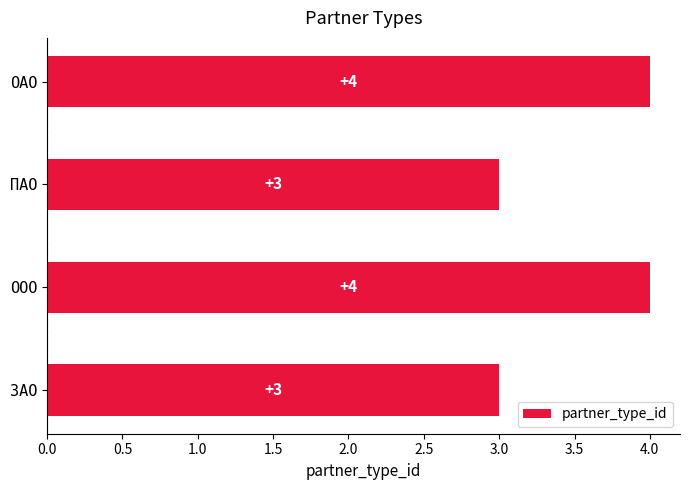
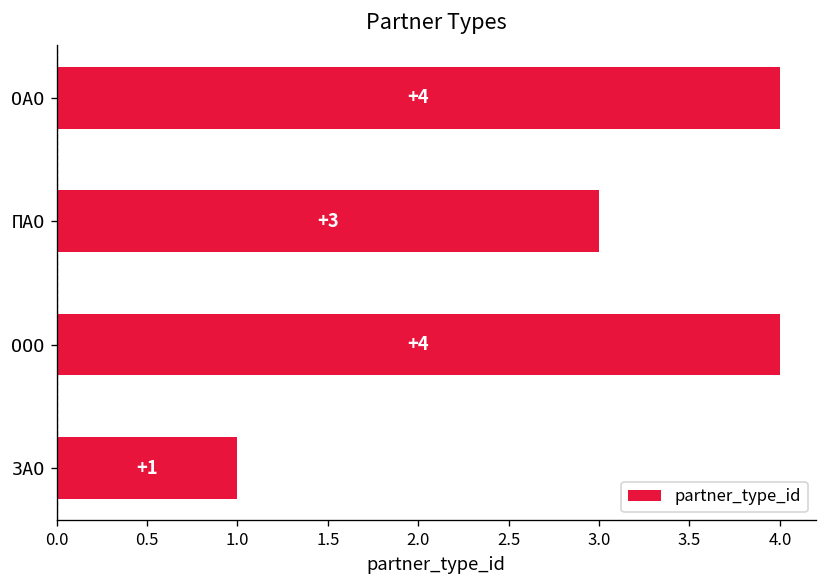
  {
    "ОАО": "+4",
    "ПАО": "+3",
    "ООО": "+4",
-   "ЗАО": "+3"
+   "ЗАО": "+1"
  }
